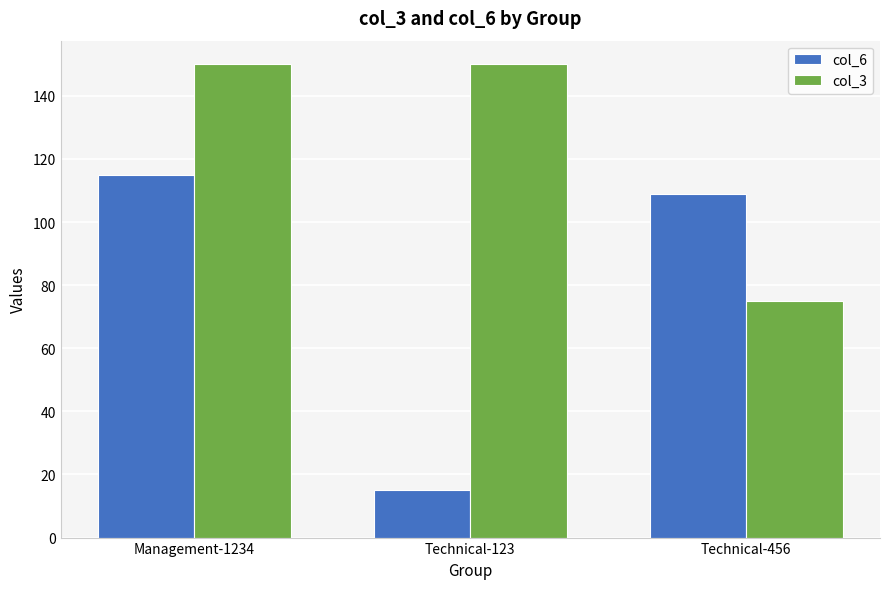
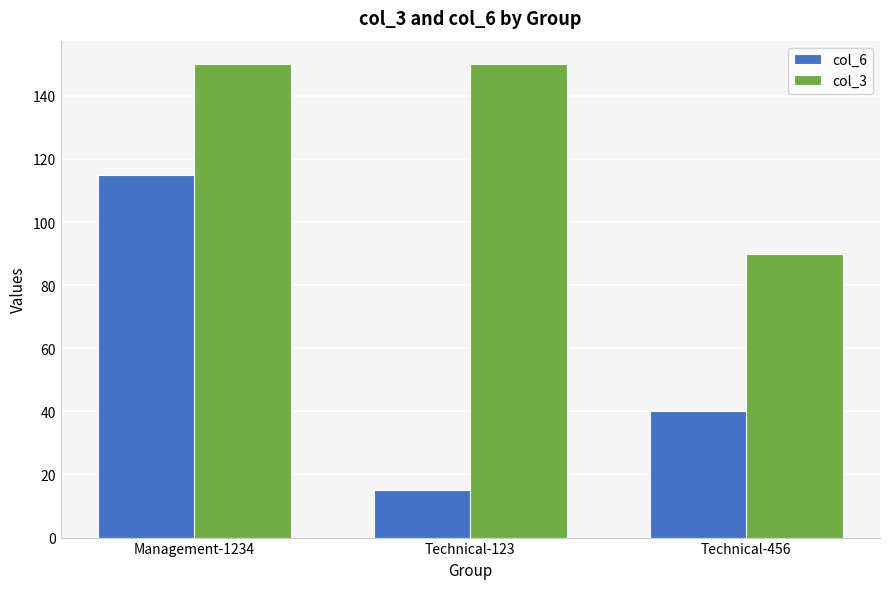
  {
    "col_6": {
      "Management-1234": 115,
      "Technical-123": 15,
-     "Technical-456": 109
+     "Technical-456": 40
    },
    "col_3": {
      "Management-1234": 150,
      "Technical-123": 150,
-     "Technical-456": 75
+     "Technical-456": 90
    }
  }
